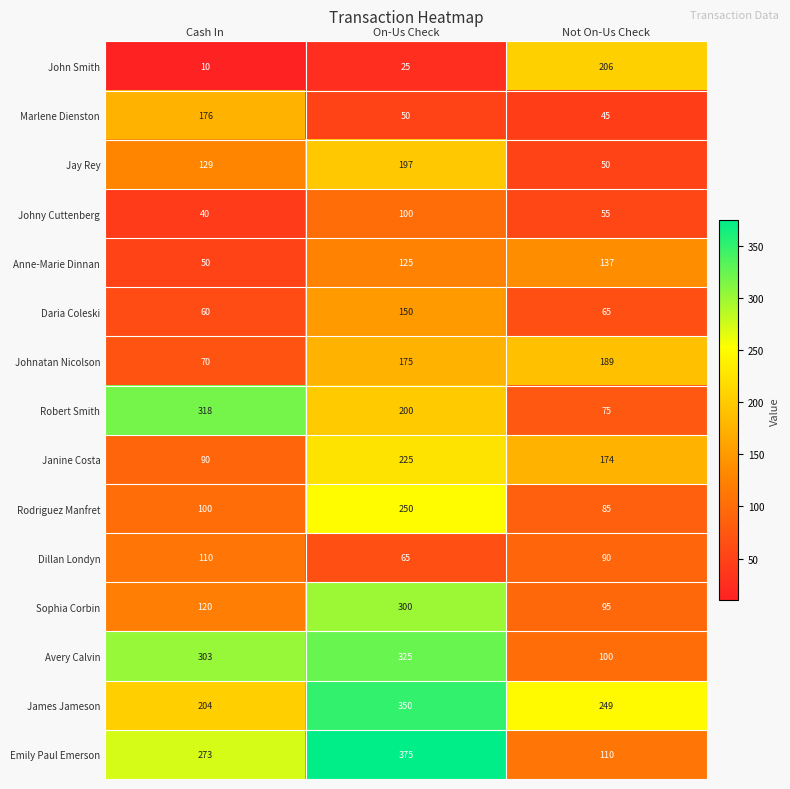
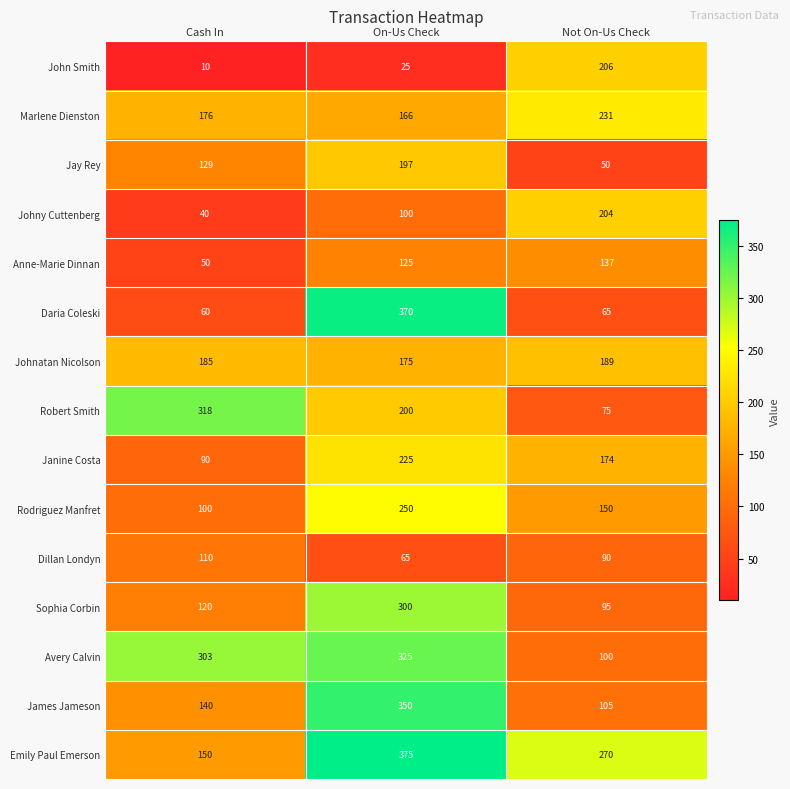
  {
    "John Smith": {
      "Cash In": 10,
      "On-Us Check": 25,
      "Not On-Us Check": 206
    },
    "Marlene Dienston": {
      "Cash In": 176,
-     "On-Us Check": 50,
-     "Not On-Us Check": 45
+     "On-Us Check": 166,
+     "Not On-Us Check": 231
    },
    "Jay Rey": {
      "Cash In": 129,
      "On-Us Check": 197,
      "Not On-Us Check": 50
    },
    "Johny Cuttenberg": {
      "Cash In": 40,
      "On-Us Check": 100,
-     "Not On-Us Check": 55
+     "Not On-Us Check": 204
    },
    "Anne-Marie Dinnan": {
      "Cash In": 50,
      "On-Us Check": 125,
      "Not On-Us Check": 137
    },
    "Daria Coleski": {
      "Cash In": 60,
-     "On-Us Check": 150,
+     "On-Us Check": 370,
      "Not On-Us Check": 65
    },
    "Johnatan Nicolson": {
-     "Cash In": 70,
+     "Cash In": 185,
      "On-Us Check": 175,
      "Not On-Us Check": 189
    },
    "Robert Smith": {
      "Cash In": 318,
      "On-Us Check": 200,
      "Not On-Us Check": 75
    },
    "Janine Costa": {
      "Cash In": 90,
      "On-Us Check": 225,
      "Not On-Us Check": 174
    },
    "Rodriguez Manfret": {
      "Cash In": 100,
      "On-Us Check": 250,
-     "Not On-Us Check": 85
+     "Not On-Us Check": 150
    },
    "Dillan Londyn": {
      "Cash In": 110,
      "On-Us Check": 65,
      "Not On-Us Check": 90
    },
    "Sophia Corbin": {
      "Cash In": 120,
      "On-Us Check": 300,
      "Not On-Us Check": 95
    },
    "Avery Calvin": {
      "Cash In": 303,
      "On-Us Check": 325,
      "Not On-Us Check": 100
    },
    "James Jameson": {
-     "Cash In": 204,
+     "Cash In": 140,
      "On-Us Check": 350,
-     "Not On-Us Check": 249
+     "Not On-Us Check": 105
    },
    "Emily Paul Emerson": {
-     "Cash In": 273,
+     "Cash In": 150,
      "On-Us Check": 375,
-     "Not On-Us Check": 110
+     "Not On-Us Check": 270
    }
  }
